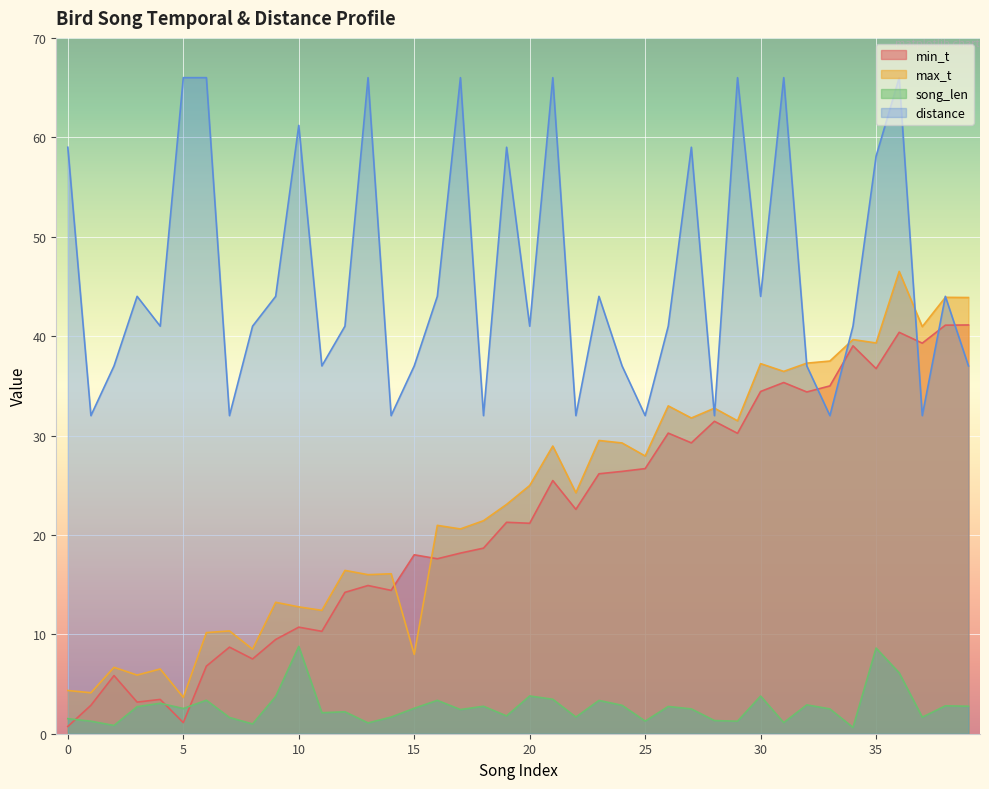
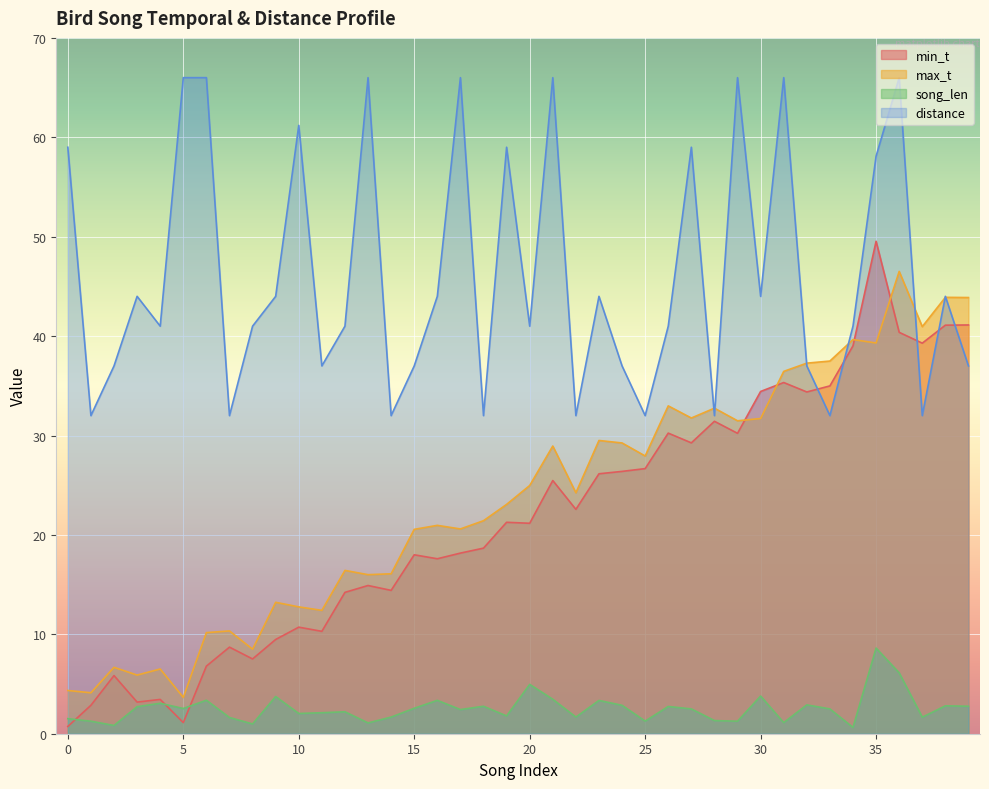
  {
    "min_t": {
      "0": 1,
      "5": 1,
      "10": 11,
      "15": 18,
      "20": 21,
      "25": 27,
      "30": 34,
-     "35": 37
+     "35": 50
    },
    "max_t": {
      "0": 4,
      "5": 4,
      "10": 13,
-     "15": 8,
+     "15": 21,
      "20": 25,
      "25": 28,
-     "30": 37,
+     "30": 32,
      "35": 39
    },
    "song_len": {
      "0": 2,
      "5": 3,
-     "10": 9,
+     "10": 2,
      "15": 3,
-     "20": 4,
+     "20": 5,
      "25": 1,
      "30": 4,
      "35": 9
    },
    "distance": {
      "0": 59,
      "5": 66,
      "10": 61,
      "15": 37,
      "20": 41,
      "25": 32,
      "30": 44,
      "35": 58
    }
  }
